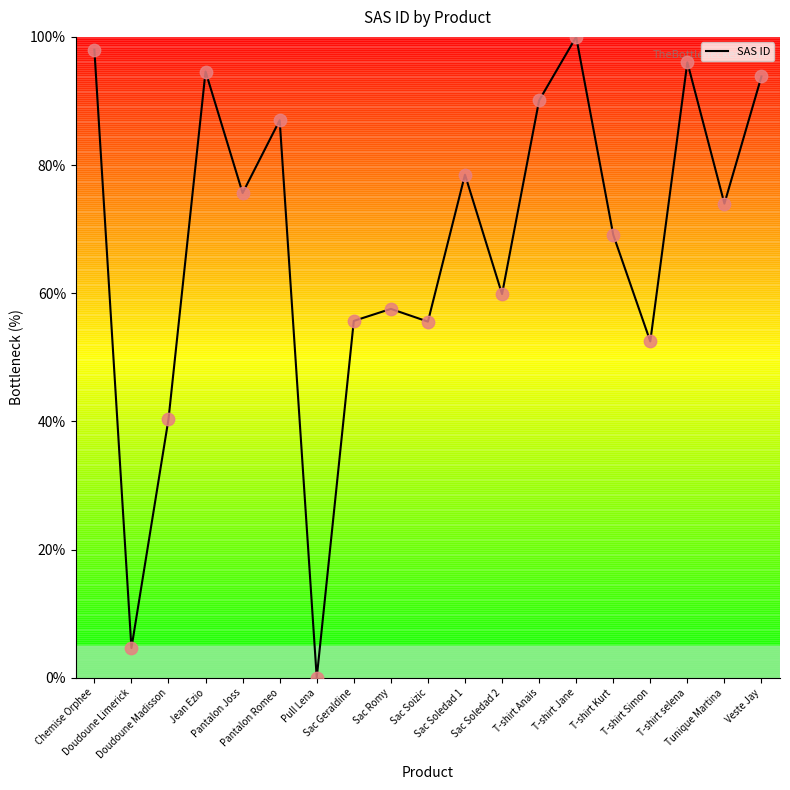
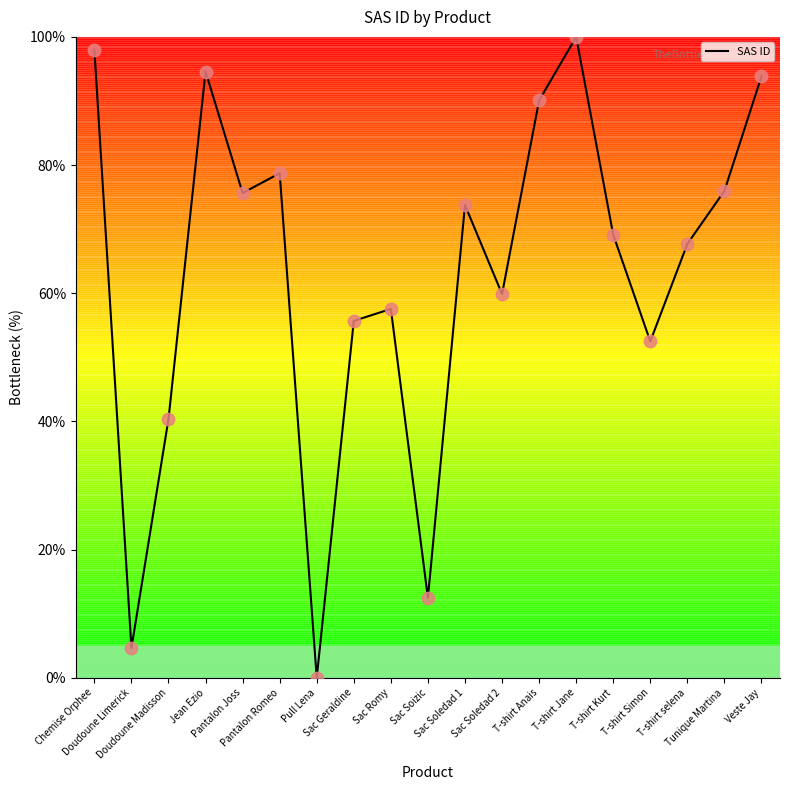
  {
    "Chemise Orphee": "98%",
    "Doudoune Limerick": "5%",
    "Doudoune Madisson": "40%",
    "Jean Ezio": "95%",
    "Pantalon Joss": "76%",
-   "Pantalon Romeo": "87%",
+   "Pantalon Romeo": "79%",
    "Pull Lena": "0%",
    "Sac Geraldine": "56%",
    "Sac Romy": "58%",
-   "Sac Soizic": "56%",
-   "Sac Soledad 1": "79%",
+   "Sac Soizic": "12%",
+   "Sac Soledad 1": "74%",
    "Sac Soledad 2": "60%",
    "T-shirt Anais": "90%",
    "T-shirt Jane": "100%",
    "T-shirt Kurt": "69%",
    "T-shirt Simon": "52%",
-   "T-shirt selena": "96%",
-   "Tunique Martina": "74%",
+   "T-shirt selena": "68%",
+   "Tunique Martina": "76%",
    "Veste Jay": "94%"
  }
